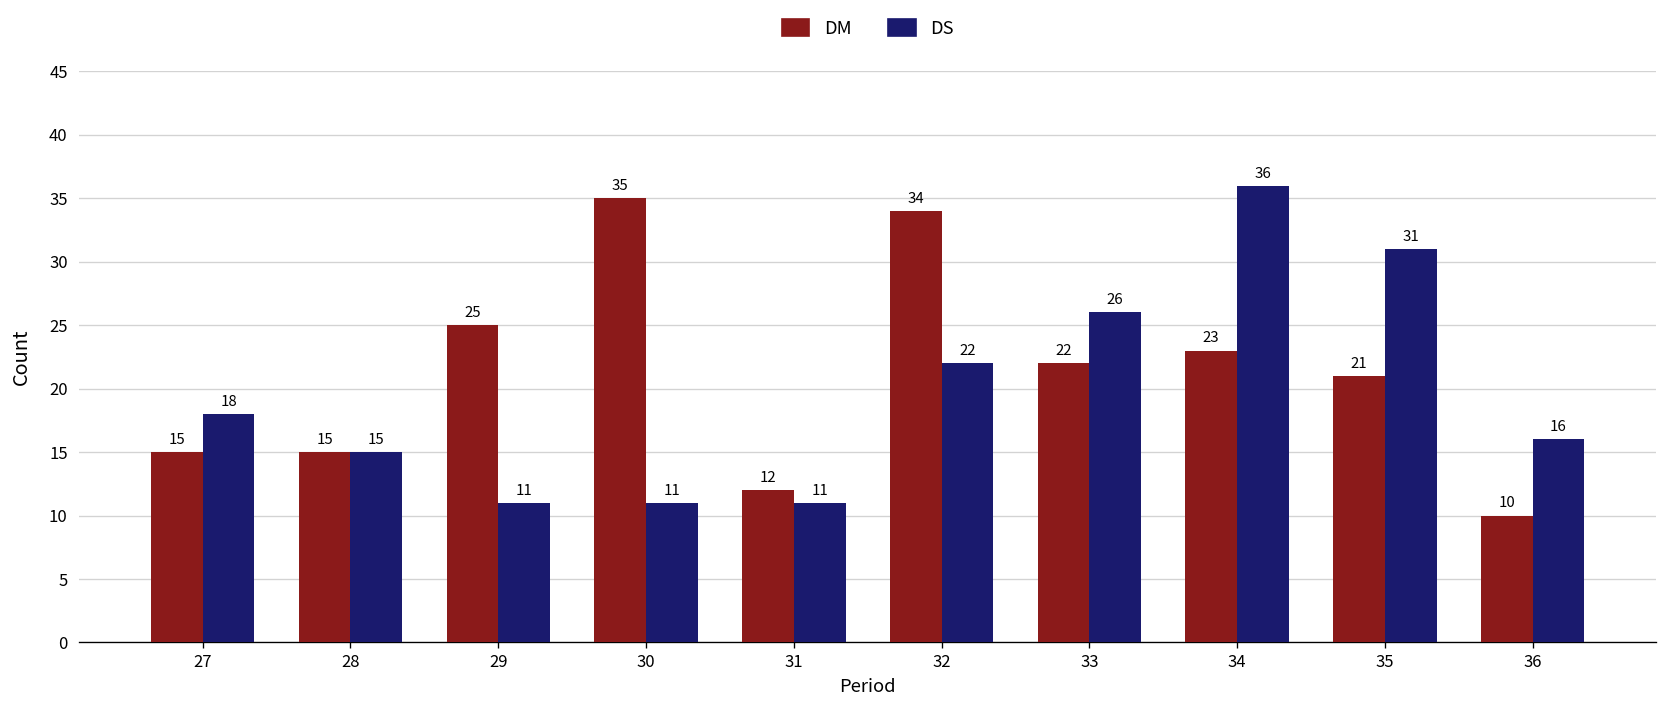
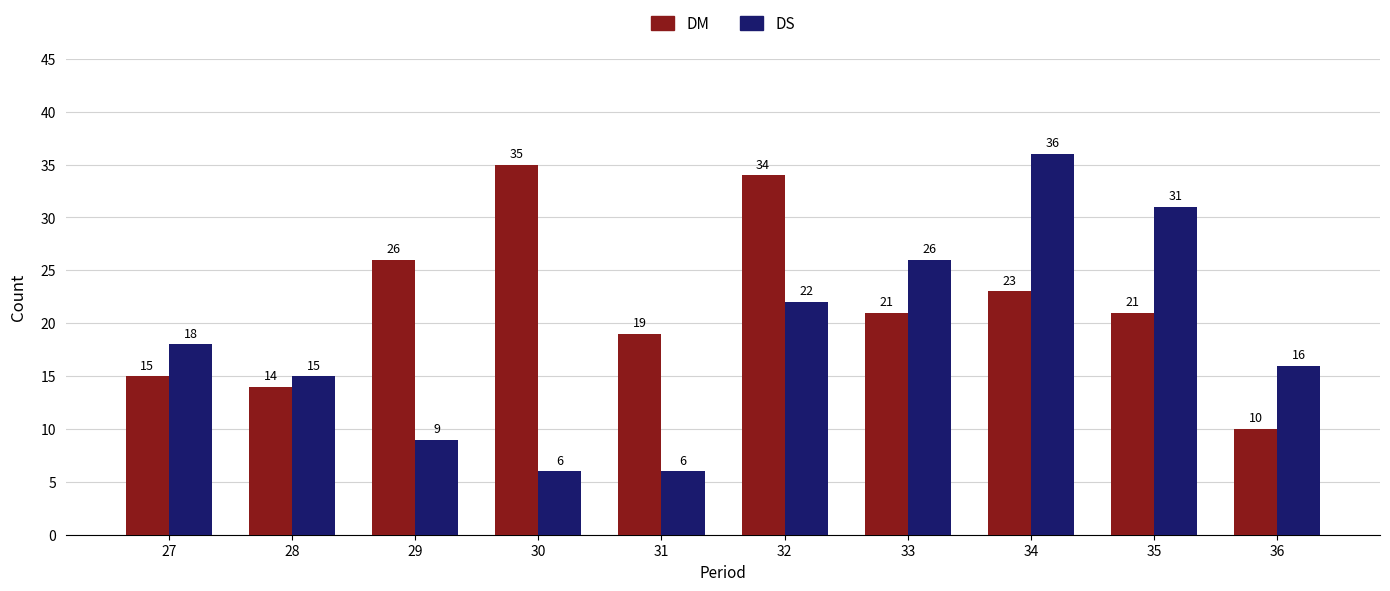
  {
    "DM": {
      "27": 15,
-     "28": 15,
-     "29": 25,
+     "28": 14,
+     "29": 26,
      "30": 35,
-     "31": 12,
+     "31": 19,
      "32": 34,
-     "33": 22,
+     "33": 21,
      "34": 23,
      "35": 21,
      "36": 10
    },
    "DS": {
      "27": 18,
      "28": 15,
-     "29": 11,
-     "30": 11,
-     "31": 11,
+     "29": 9,
+     "30": 6,
+     "31": 6,
      "32": 22,
      "33": 26,
      "34": 36,
      "35": 31,
      "36": 16
    }
  }
